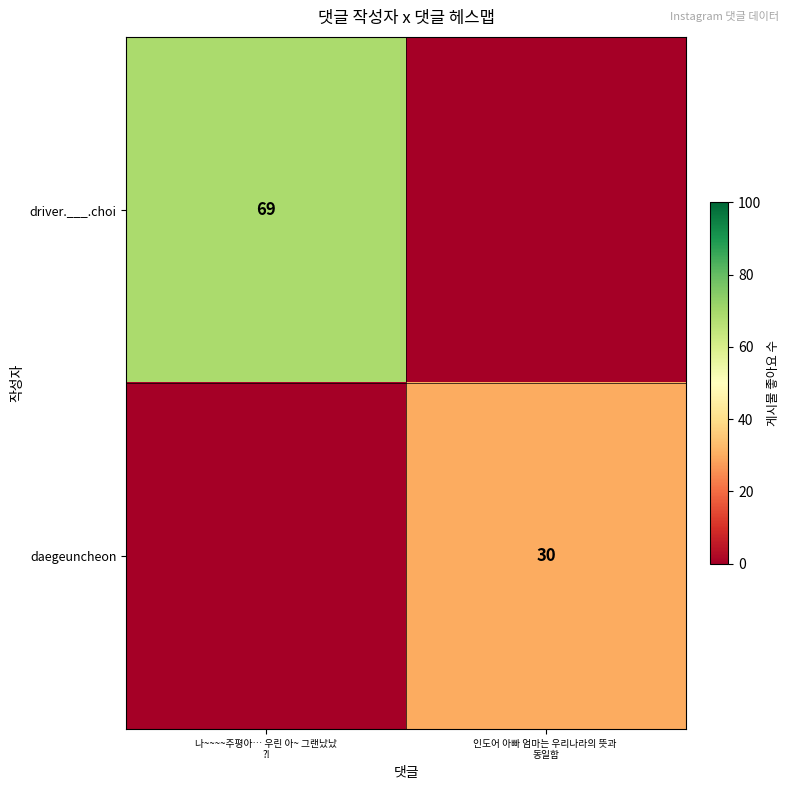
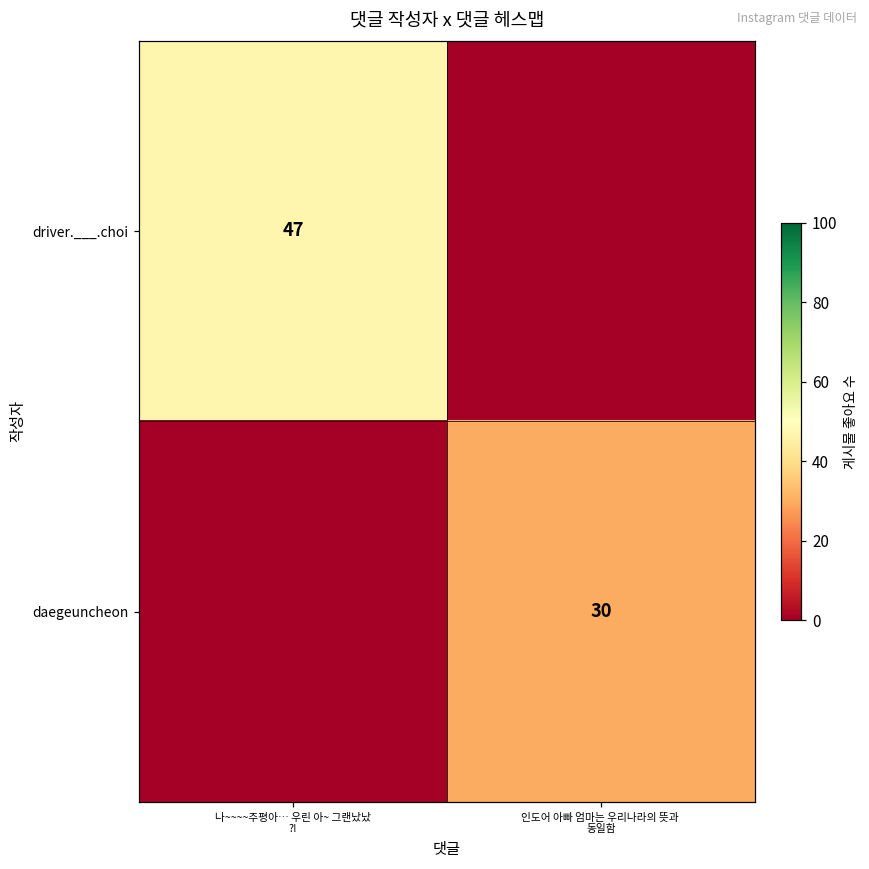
  {
    "driver.___.choi": {
-     "나~~~~주평아… 우린 아~ 그랜났났 ?!": 69
+     "나~~~~주평아… 우린 아~ 그랜났났 ?!": 47
    },
    "daegeuncheon": {
      "인도어 아빠 엄마는 우리나라의 뜻과 동일함": 30
    }
  }
